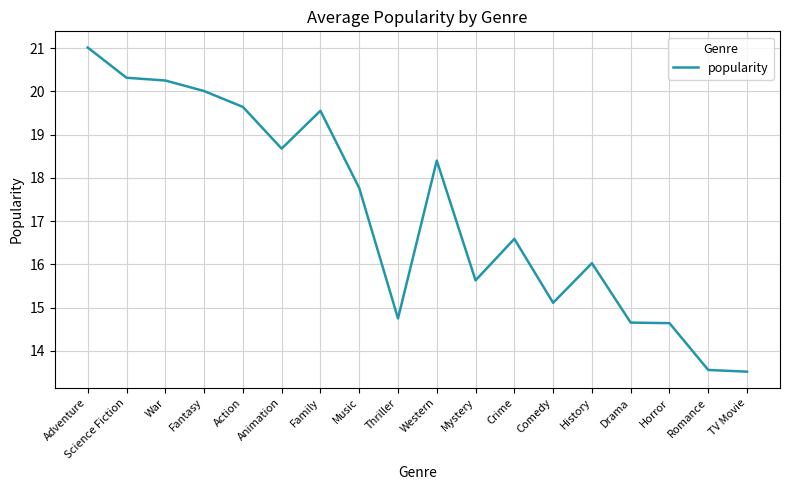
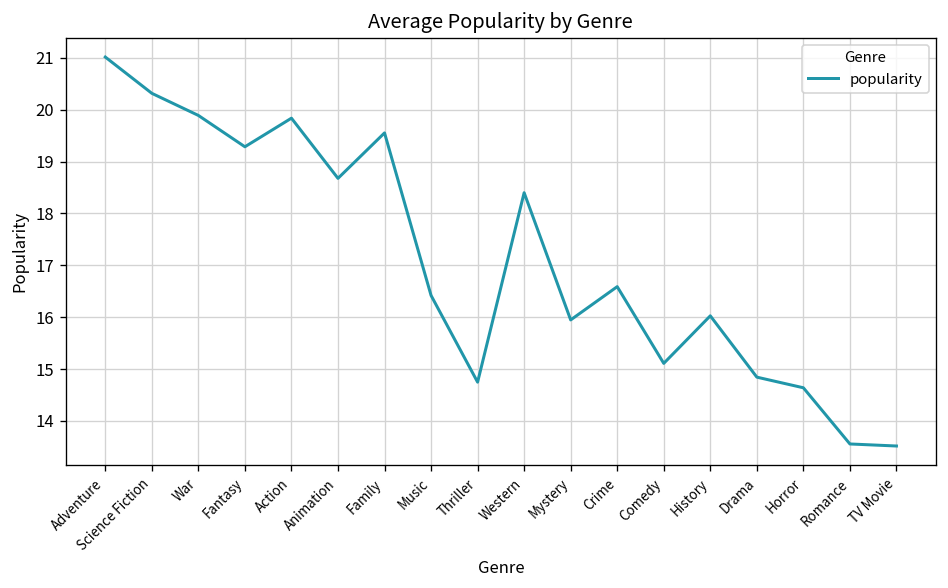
  {
    "Adventure": 21.0,
    "Science Fiction": 20.3,
-   "War": 20.3,
-   "Fantasy": 20.0,
-   "Action": 19.6,
+   "War": 19.9,
+   "Fantasy": 19.3,
+   "Action": 19.8,
    "Animation": 18.7,
    "Family": 19.6,
-   "Music": 17.8,
+   "Music": 16.4,
    "Thriller": 14.7,
    "Western": 18.4,
-   "Mystery": 15.6,
+   "Mystery": 15.9,
    "Crime": 16.6,
    "Comedy": 15.1,
    "History": 16.0,
-   "Drama": 14.7,
+   "Drama": 14.8,
    "Horror": 14.6,
    "Romance": 13.6,
    "TV Movie": 13.5
  }
